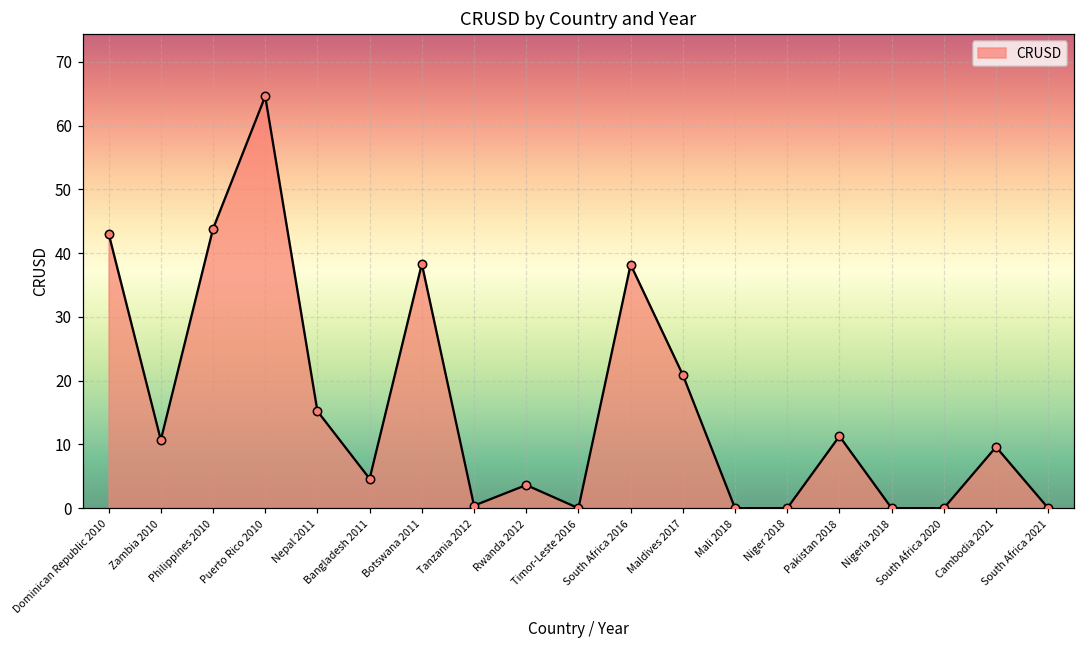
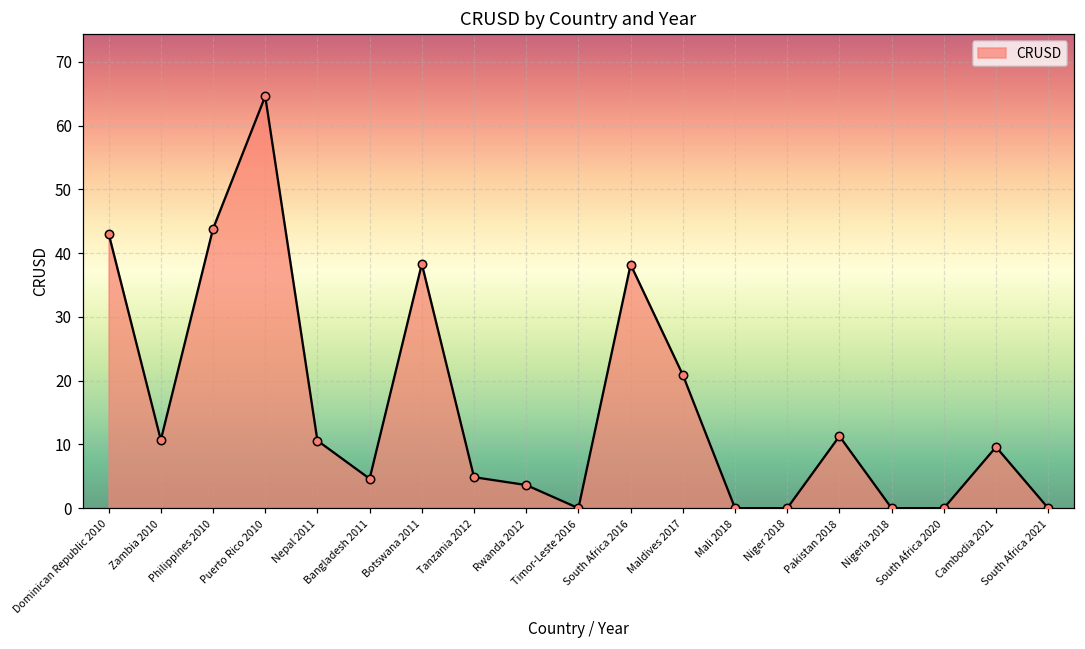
  {
    "Dominican Republic 2010": 43,
    "Zambia 2010": 11,
    "Philippines 2010": 44,
    "Puerto Rico 2010": 65,
-   "Nepal 2011": 15,
+   "Nepal 2011": 11,
    "Bangladesh 2011": 5,
    "Botswana 2011": 38,
-   "Tanzania 2012": 0,
+   "Tanzania 2012": 5,
    "Rwanda 2012": 4,
    "Timor-Leste 2016": 0,
    "South Africa 2016": 38,
    "Maldives 2017": 21,
    "Mali 2018": 0,
    "Niger 2018": 0,
    "Pakistan 2018": 11,
    "Nigeria 2018": 0,
    "South Africa 2020": 0,
    "Cambodia 2021": 10,
    "South Africa 2021": 0
  }
